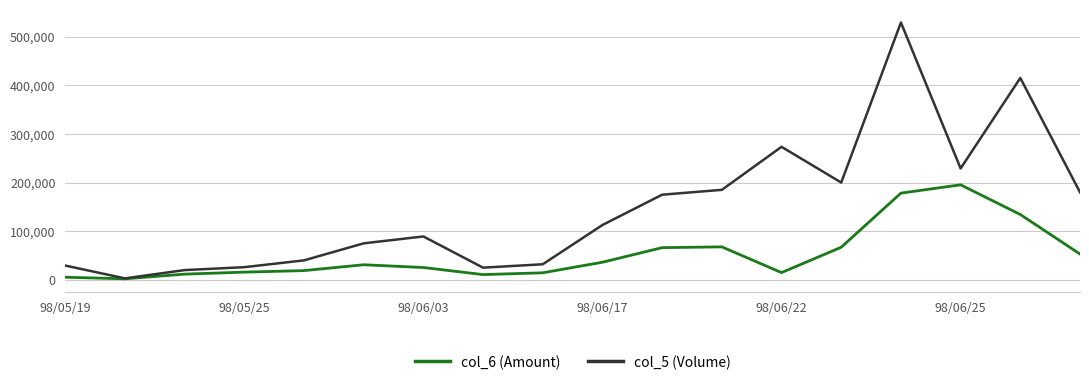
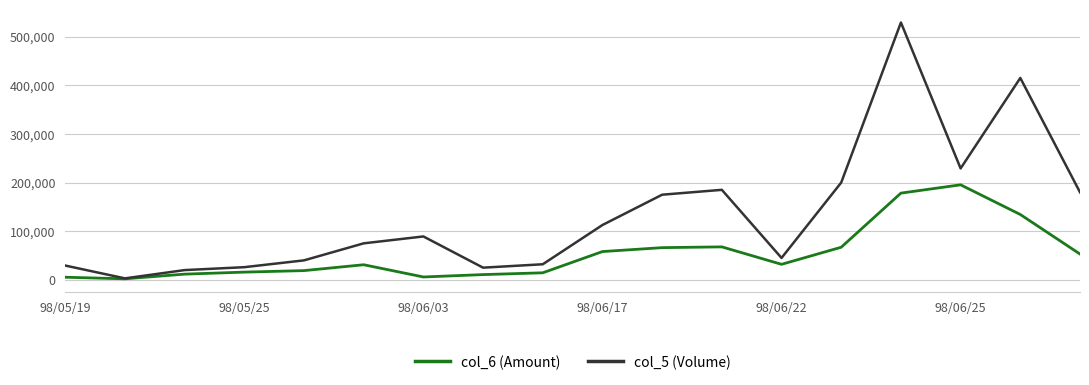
  {
    "col_6 (Amount)": {
      "98/05/19": "10,000",
      "98/05/25": "20,000",
-     "98/06/03": "30,000",
-     "98/06/17": "40,000",
-     "98/06/22": "10,000",
+     "98/06/03": "10,000",
+     "98/06/17": "60,000",
+     "98/06/22": "30,000",
      "98/06/25": "200,000"
    },
    "col_5 (Volume)": {
      "98/05/19": "30,000",
      "98/05/25": "30,000",
      "98/06/03": "90,000",
      "98/06/17": "110,000",
-     "98/06/22": "270,000",
+     "98/06/22": "50,000",
      "98/06/25": "230,000"
    }
  }
